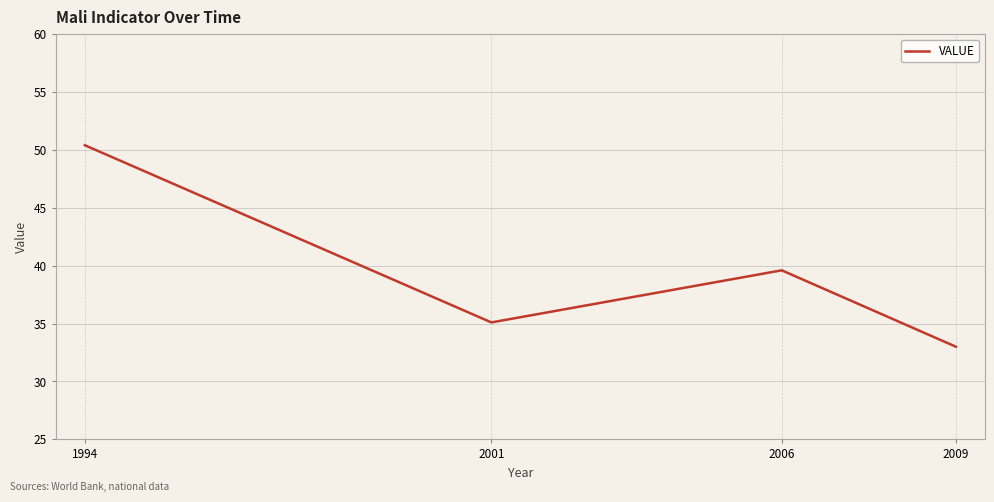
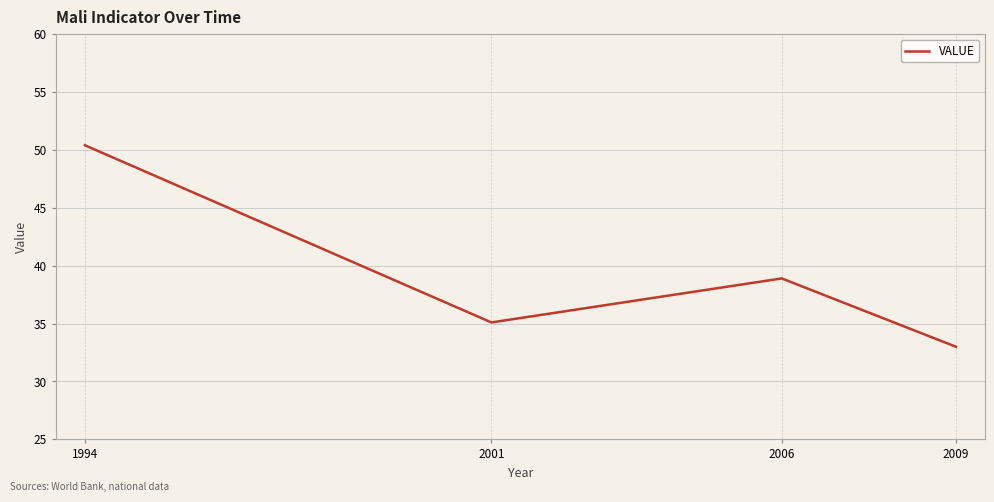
  {
    "1994": 50.4,
    "2001": 35.1,
-   "2006": 39.6,
+   "2006": 38.9,
    "2009": 33.0
  }
